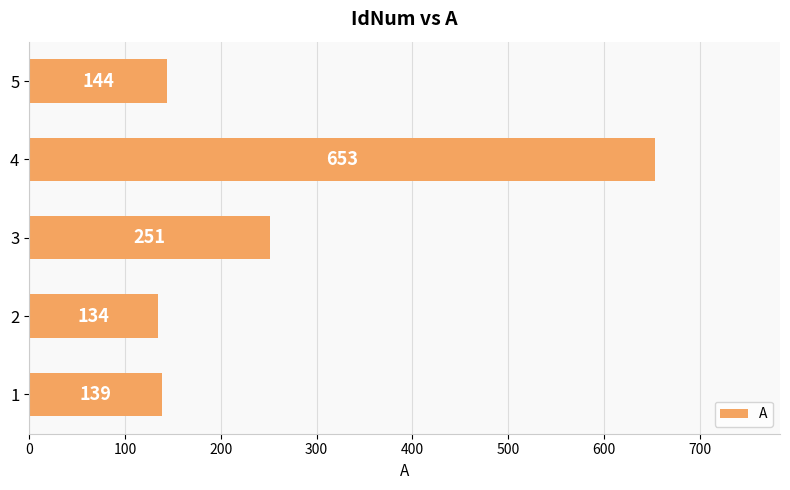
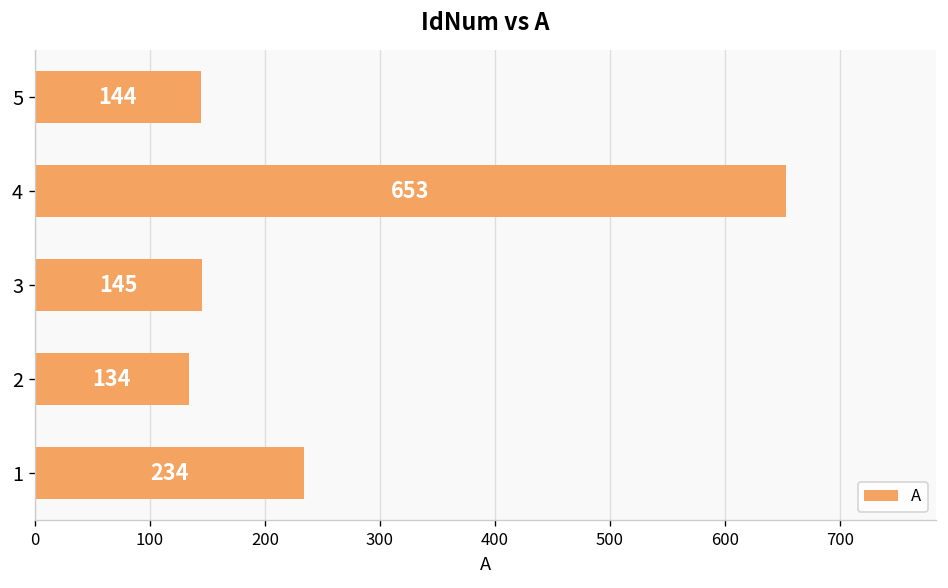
  {
    "5": 144,
    "4": 653,
-   "3": 251,
+   "3": 145,
    "2": 134,
-   "1": 139
+   "1": 234
  }
